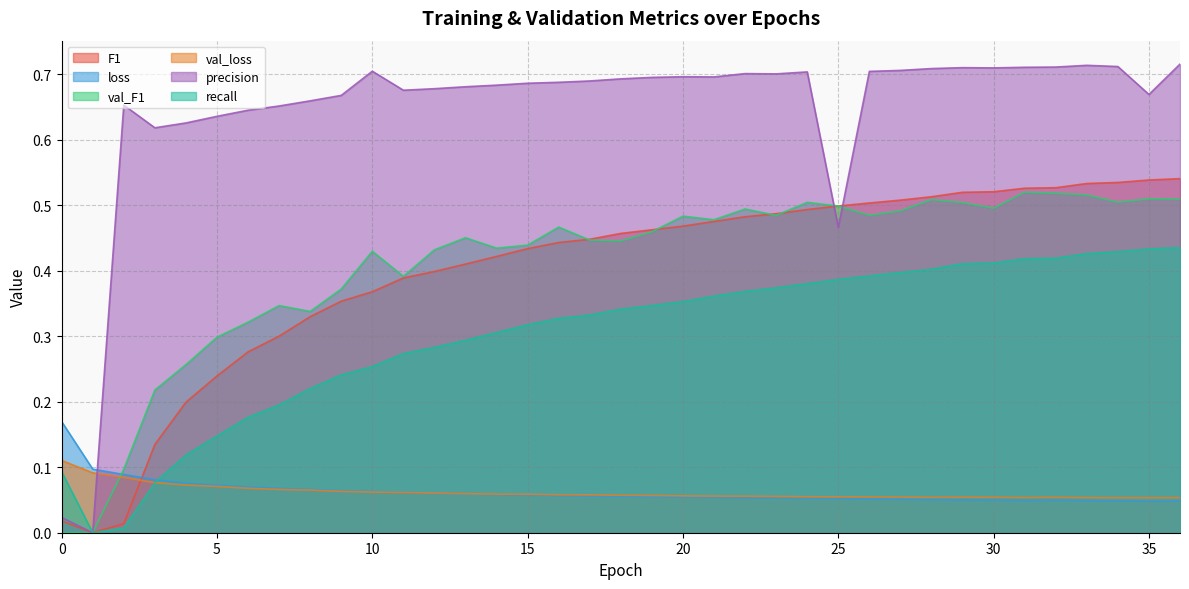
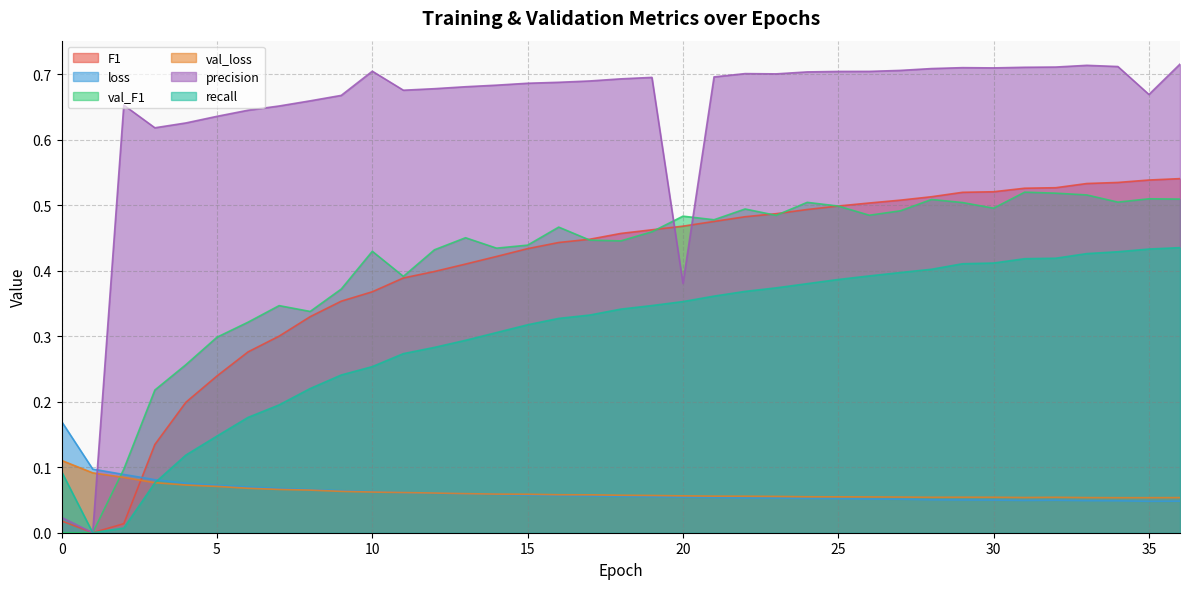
  {
    "loss": {
      "0": 0.17,
      "30": 0.05,
      "35": 0.05
    },
    "precision": {
      "0": 0.02,
      "5": 0.64,
      "10": 0.70,
      "15": 0.69,
-     "20": 0.70,
-     "25": 0.47,
+     "20": 0.38,
+     "25": 0.70,
      "30": 0.71,
      "35": 0.67
    }
  }
